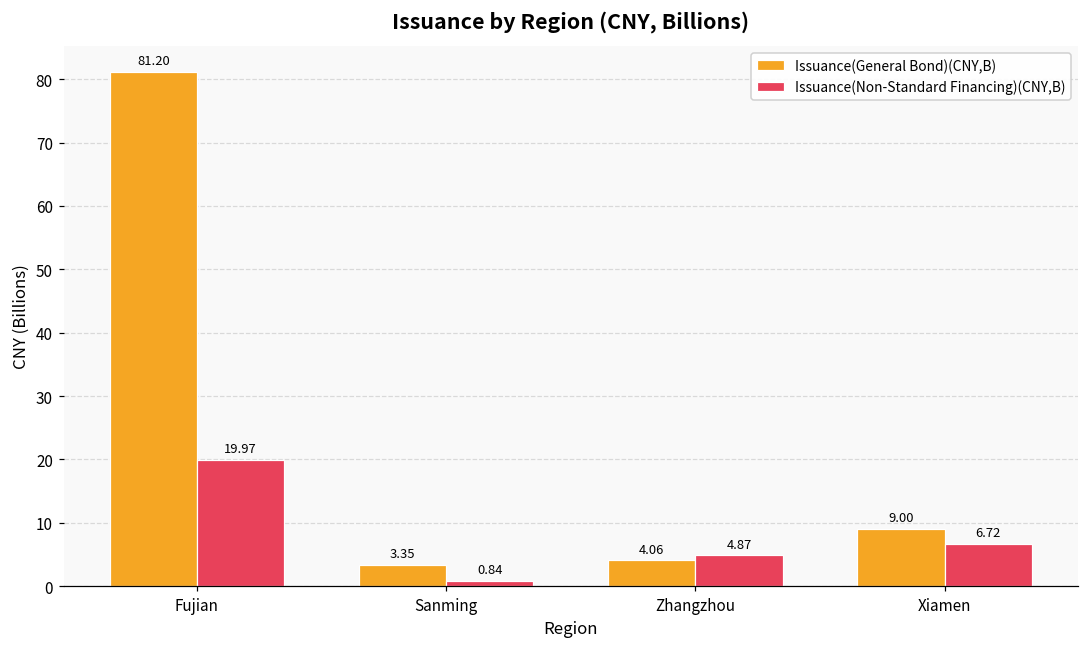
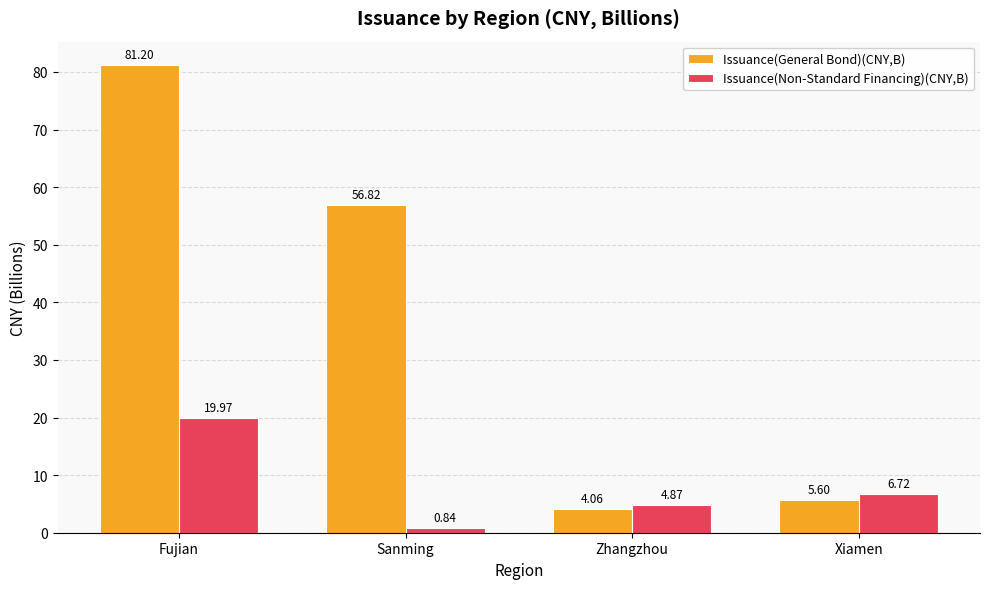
  {
    "Issuance(General Bond)(CNY,B)": {
      "Fujian": 81.20,
-     "Sanming": 3.35,
+     "Sanming": 56.82,
      "Zhangzhou": 4.06,
-     "Xiamen": 9.00
+     "Xiamen": 5.60
    },
    "Issuance(Non-Standard Financing)(CNY,B)": {
      "Fujian": 19.97,
      "Sanming": 0.84,
      "Zhangzhou": 4.87,
      "Xiamen": 6.72
    }
  }
